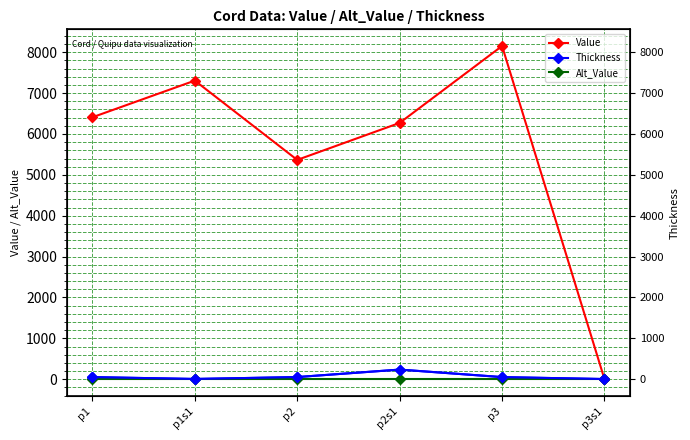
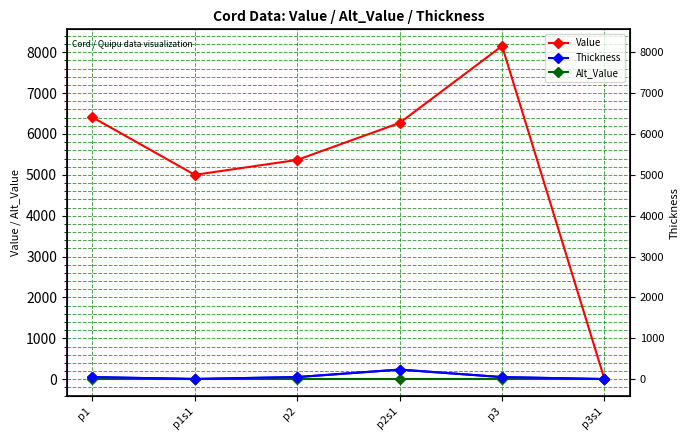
  {
    "Value": {
      "p1": 6400,
-     "p1s1": 7300,
+     "p1s1": 5000,
      "p2": 5400,
      "p2s1": 6300,
      "p3": 8200
    },
    "Thickness": {
      "p1": 100,
      "p1s1": 0,
      "p2": 100,
      "p2s1": 200,
      "p3": 100,
      "p3s1": 0
    },
    "Alt_Value": {
      "p2s1": 0
    }
  }
